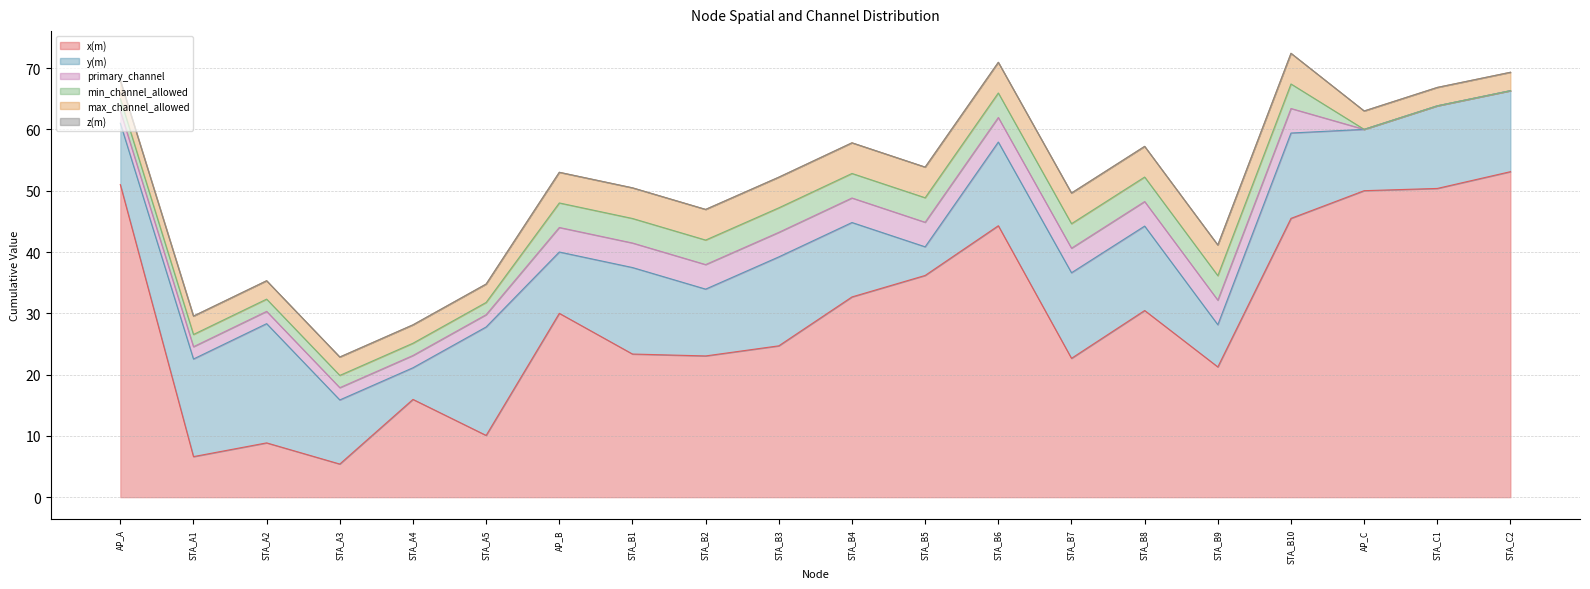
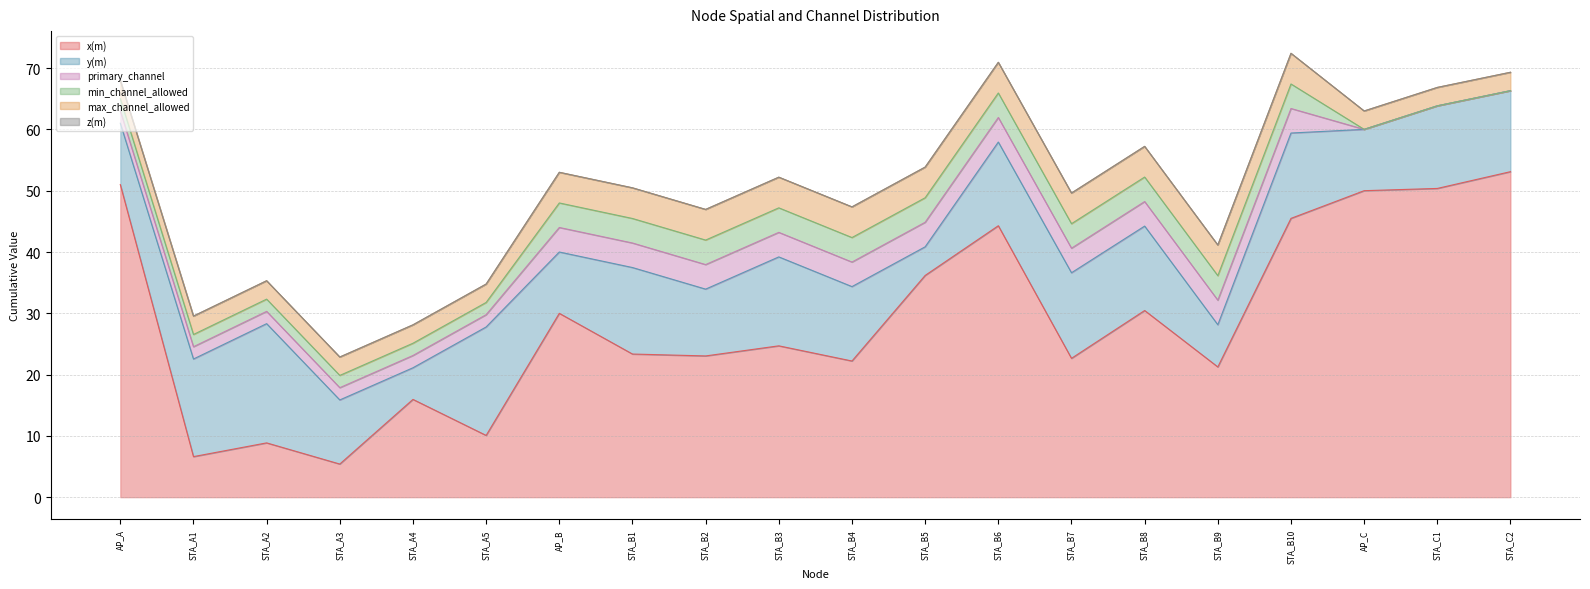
  {
    "x(m)": {
      "AP_A": 51,
      "STA_A1": 7,
      "STA_A2": 9,
      "STA_A3": 5,
      "STA_A4": 16,
      "STA_A5": 10,
      "AP_B": 30,
      "STA_B1": 23,
      "STA_B2": 23,
      "STA_B3": 25,
-     "STA_B4": 33,
+     "STA_B4": 22,
      "STA_B5": 36,
      "STA_B6": 44,
      "STA_B7": 23,
      "STA_B8": 30,
      "STA_B9": 21,
      "STA_B10": 45,
      "AP_C": 50,
      "STA_C1": 50,
      "STA_C2": 53
    }
  }
